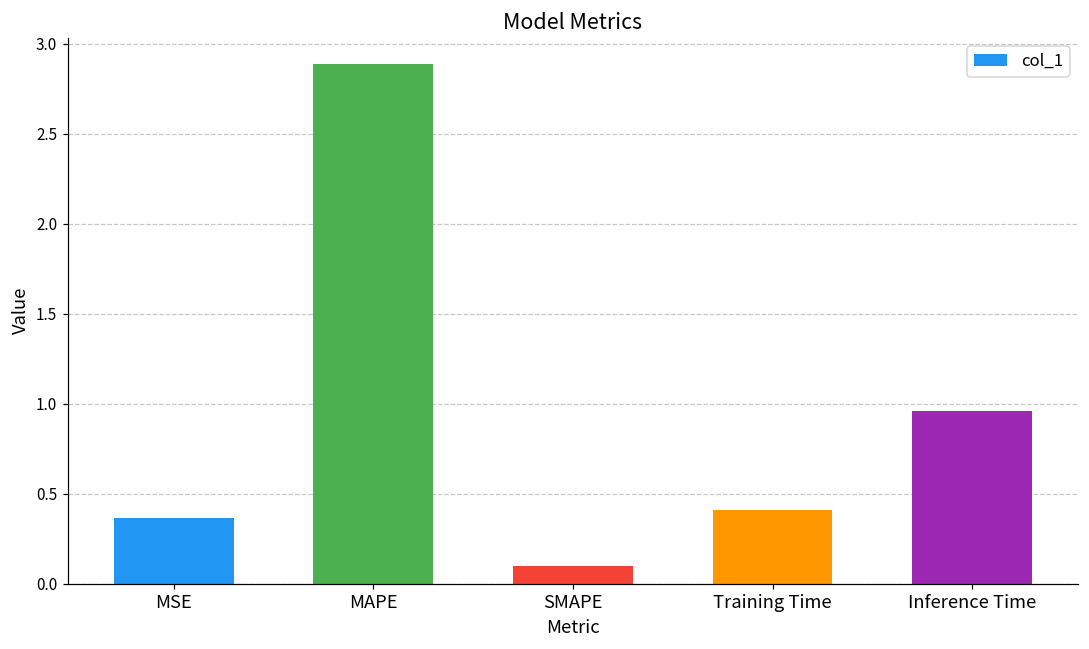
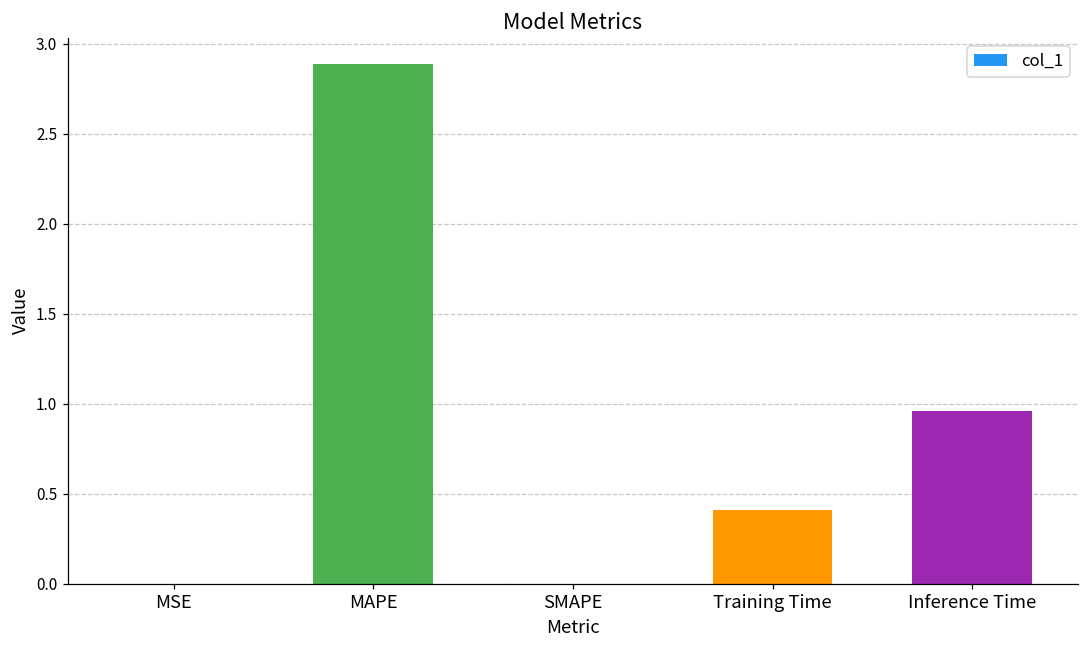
  {
-   "MSE": 0.37,
+   "MSE": 0.00,
    "MAPE": 2.89,
-   "SMAPE": 0.1,
+   "SMAPE": 0.0,
    "Training Time": 0.41,
    "Inference Time": 0.96
  }
